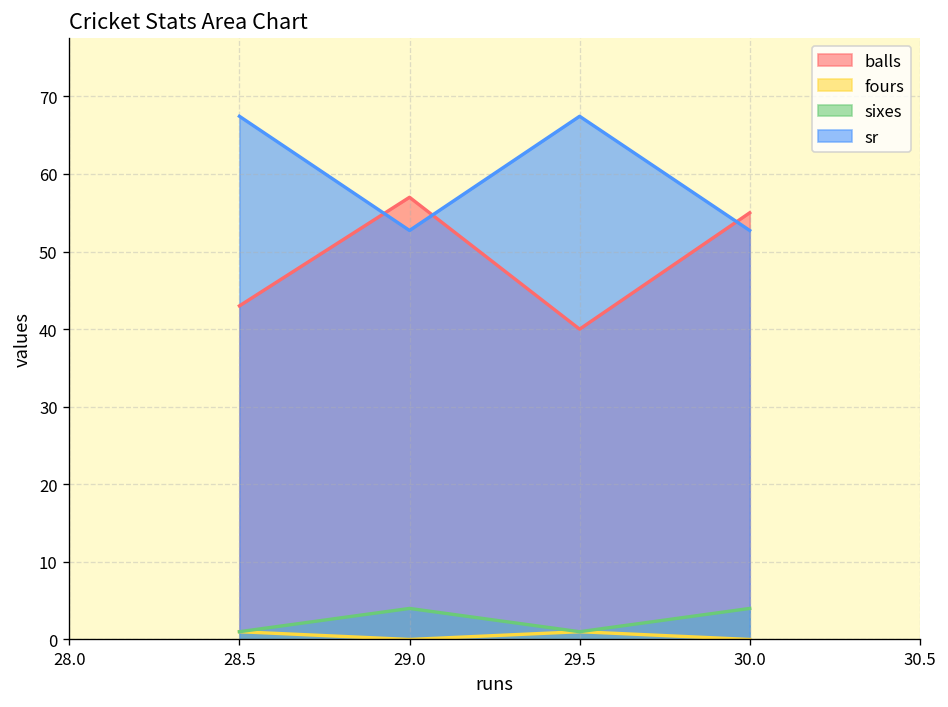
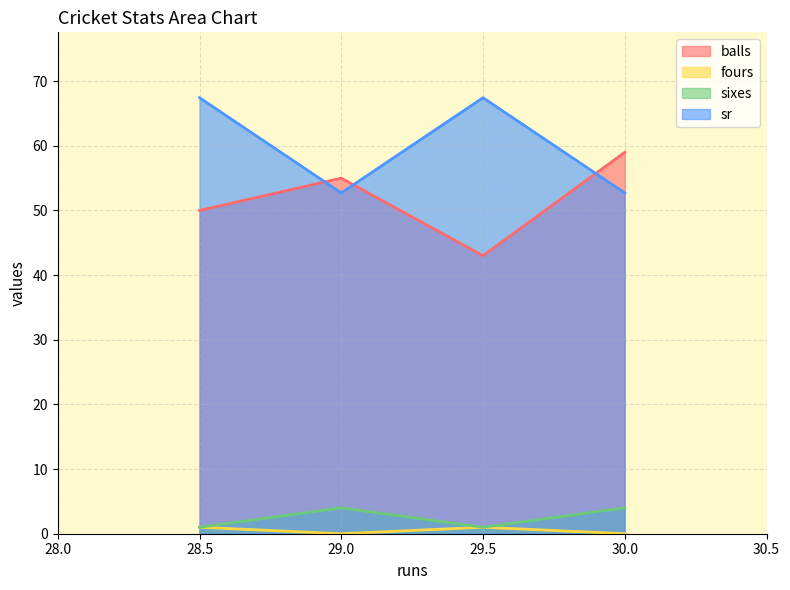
  {
    "balls": {
-     "28.5": 43,
-     "29.0": 57,
-     "29.5": 40,
-     "30.0": 55
+     "28.5": 50,
+     "29.0": 55,
+     "29.5": 43,
+     "30.0": 59
    },
    "fours": {
      "29.0": 0,
      "30.0": 0
    },
    "sixes": {
      "29.0": 4,
      "30.0": 4
    },
    "sr": {
      "28.5": 67,
      "29.0": 53,
      "29.5": 67,
      "30.0": 53
    }
  }
